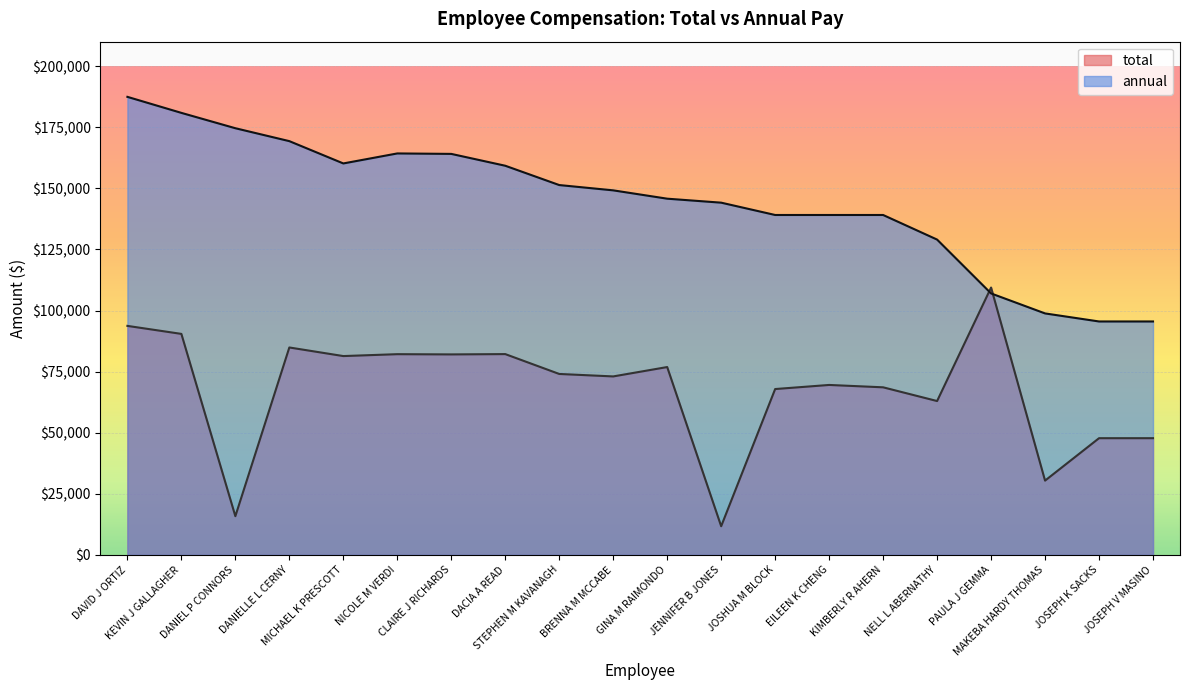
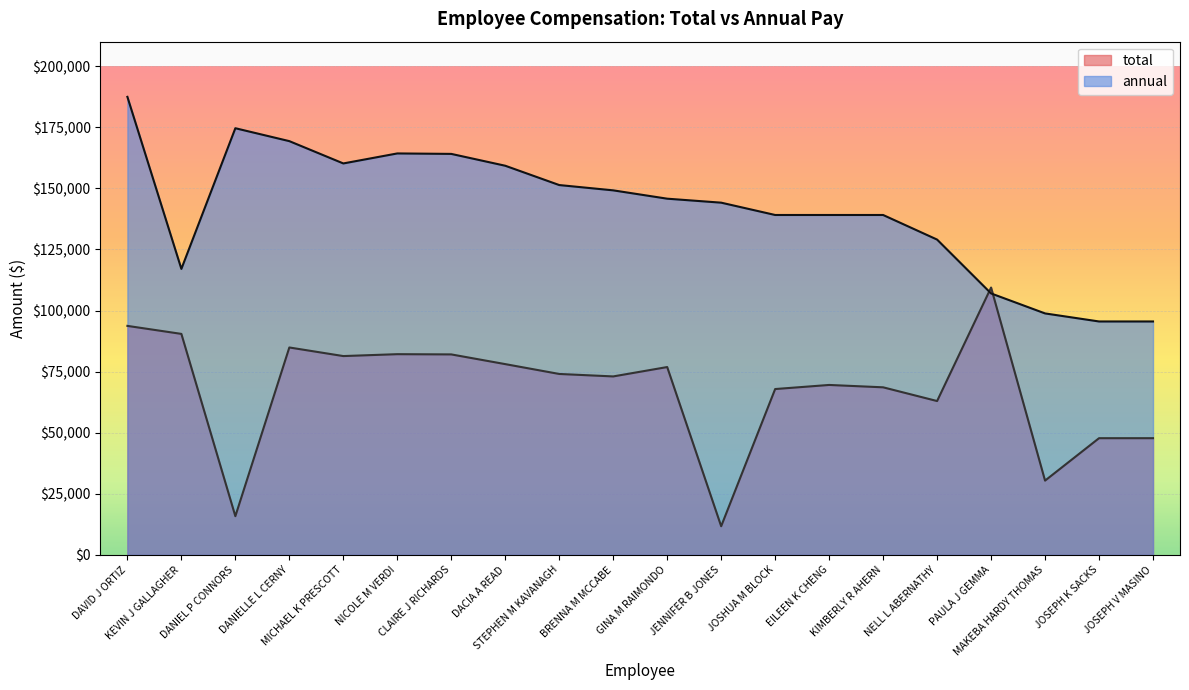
  {
    "total": {
      "DAVID J ORTIZ": "$94,000",
      "KEVIN J GALLAGHER": "$90,000",
      "DANIEL P CONNORS": "$16,000",
      "DANIELLE L CERNY": "$85,000",
      "MICHAEL K PRESCOTT": "$81,000",
      "NICOLE M VERDI": "$82,000",
      "CLAIRE J RICHARDS": "$82,000",
-     "DACIA A READ": "$82,000",
+     "DACIA A READ": "$78,000",
      "STEPHEN M KAVANAGH": "$74,000",
      "BRENNA M MCCABE": "$73,000",
      "GINA M RAIMONDO": "$77,000",
      "JENNIFER B JONES": "$12,000",
      "JOSHUA M BLOCK": "$68,000",
      "EILEEN K CHENG": "$70,000",
      "KIMBERLY R AHERN": "$69,000",
      "NELL L ABERNATHY": "$63,000",
      "PAULA J GEMMA": "$109,000",
      "MAKEBA HARDY THOMAS": "$30,000",
      "JOSEPH K SACKS": "$48,000",
      "JOSEPH V MASINO": "$48,000"
    },
    "annual": {
      "DAVID J ORTIZ": "$187,000",
-     "KEVIN J GALLAGHER": "$181,000",
+     "KEVIN J GALLAGHER": "$117,000",
      "DANIEL P CONNORS": "$175,000",
      "DANIELLE L CERNY": "$169,000",
      "MICHAEL K PRESCOTT": "$160,000",
      "NICOLE M VERDI": "$164,000",
      "CLAIRE J RICHARDS": "$164,000",
      "DACIA A READ": "$159,000",
      "STEPHEN M KAVANAGH": "$151,000",
      "BRENNA M MCCABE": "$149,000",
      "GINA M RAIMONDO": "$146,000",
      "JENNIFER B JONES": "$144,000",
      "JOSHUA M BLOCK": "$139,000",
      "EILEEN K CHENG": "$139,000",
      "KIMBERLY R AHERN": "$139,000",
      "NELL L ABERNATHY": "$129,000",
      "PAULA J GEMMA": "$107,000",
      "MAKEBA HARDY THOMAS": "$99,000",
      "JOSEPH K SACKS": "$96,000",
      "JOSEPH V MASINO": "$96,000"
    }
  }
